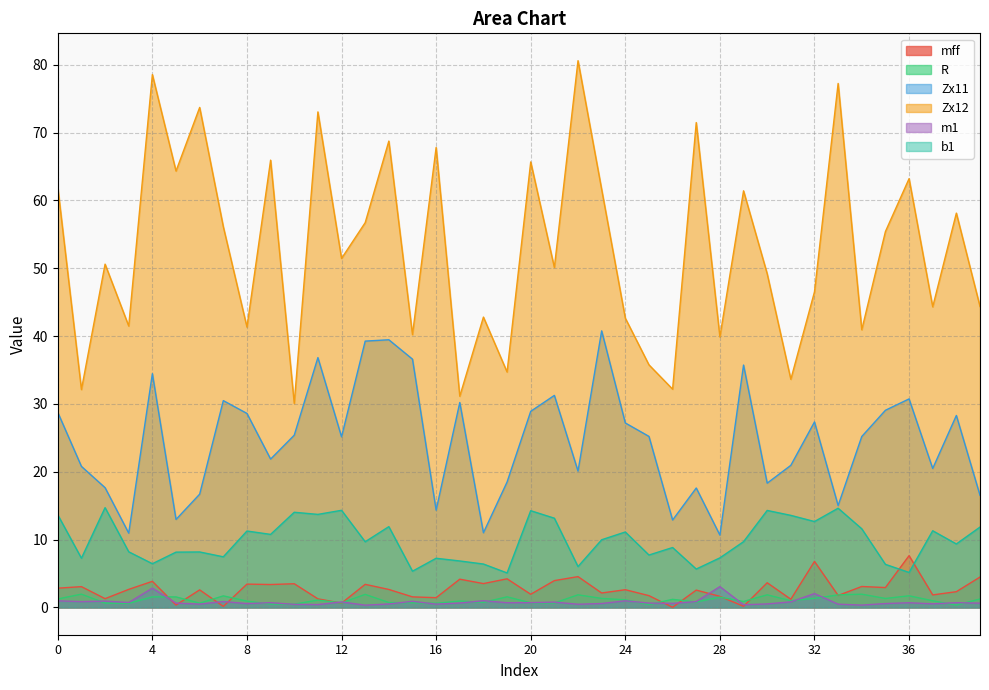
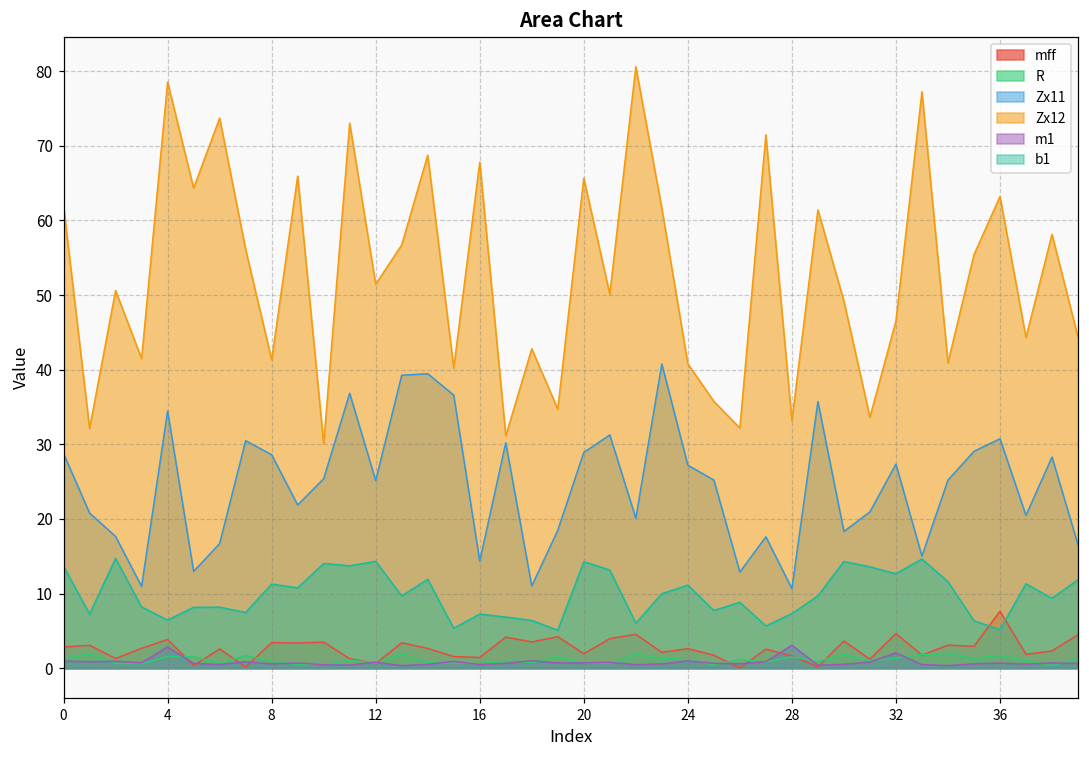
  {
    "mff": {
      "0": 3,
      "4": 4,
      "8": 3,
      "16": 1,
      "20": 2,
      "24": 3,
-     "32": 7,
+     "32": 5,
      "36": 8
    },
    "Zx12": {
      "0": 62,
      "4": 79,
      "8": 41,
      "12": 51,
      "16": 68,
      "20": 66,
-     "24": 43,
-     "28": 40,
+     "24": 41,
+     "28": 33,
      "32": 47,
      "36": 63
    },
    "m1": {
      "4": 3,
      "28": 3,
      "32": 2,
      "36": 1
    }
  }
